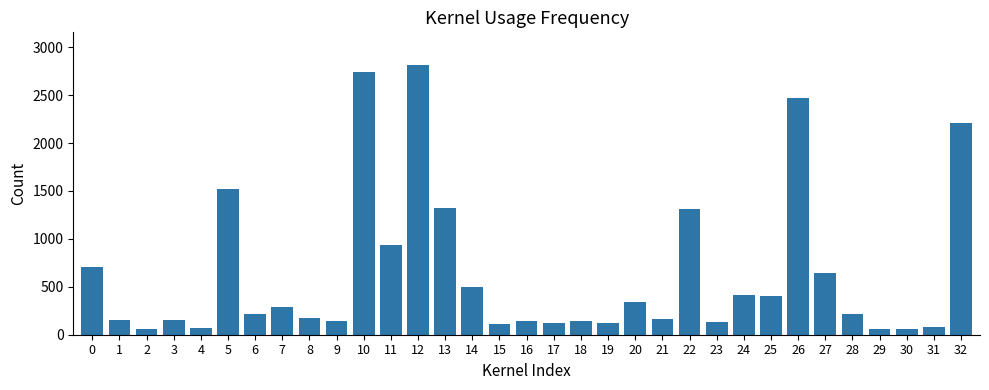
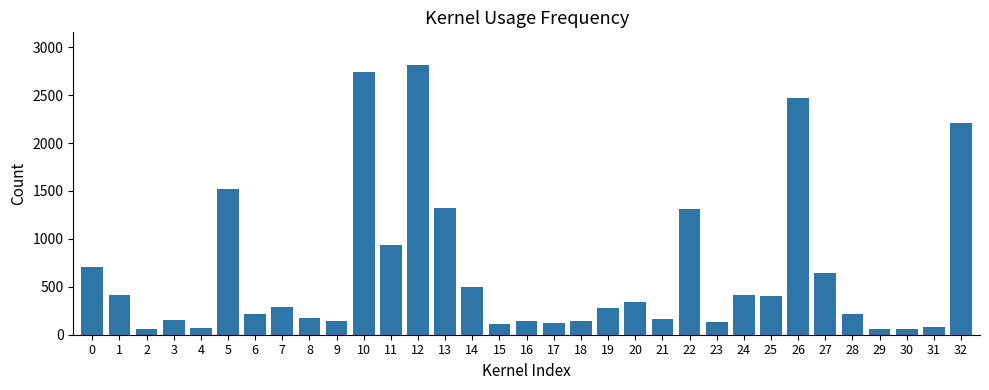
  {
    "0": 700,
-   "1": 200,
+   "1": 400,
    "2": 100,
    "3": 200,
    "4": 100,
    "5": 1500,
    "6": 200,
    "7": 300,
    "8": 200,
    "9": 100,
    "10": 2700,
    "11": 900,
    "12": 2800,
    "13": 1300,
    "14": 500,
    "15": 100,
    "16": 100,
    "17": 100,
    "18": 100,
-   "19": 100,
+   "19": 300,
    "20": 300,
    "21": 200,
    "22": 1300,
    "23": 100,
    "24": 400,
    "25": 400,
    "26": 2500,
    "27": 600,
    "28": 200,
    "29": 100,
    "30": 100,
    "31": 100,
    "32": 2200
  }
